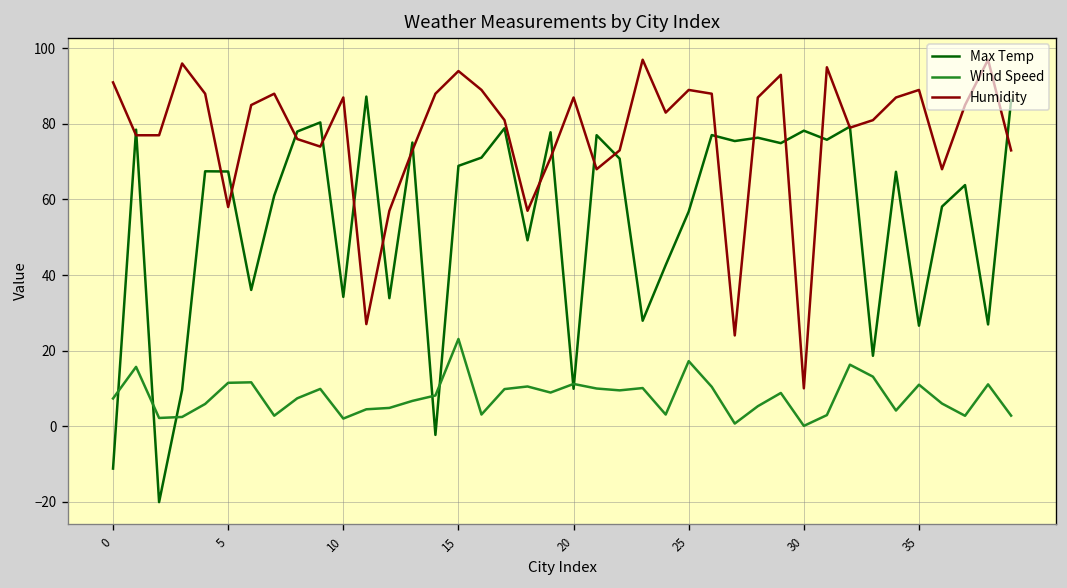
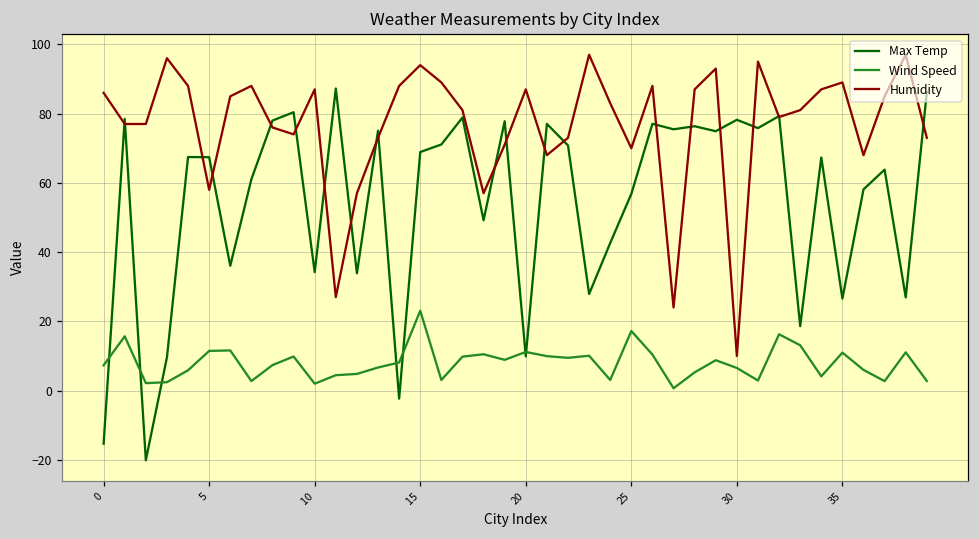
  {
    "Max Temp": {
-     "0": -11,
+     "0": -15,
      "5": 67,
      "10": 34,
      "15": 69,
      "20": 10,
      "25": 57,
      "30": 78,
      "35": 27
    },
    "Wind Speed": {
      "0": 7,
      "5": 11,
      "10": 2,
      "15": 23,
      "20": 11,
      "25": 17,
-     "30": 0,
+     "30": 7,
      "35": 11
    },
    "Humidity": {
-     "0": 91,
+     "0": 86,
      "5": 58,
      "10": 87,
      "15": 94,
      "20": 87,
-     "25": 89,
+     "25": 70,
      "30": 10,
      "35": 89
    }
  }
